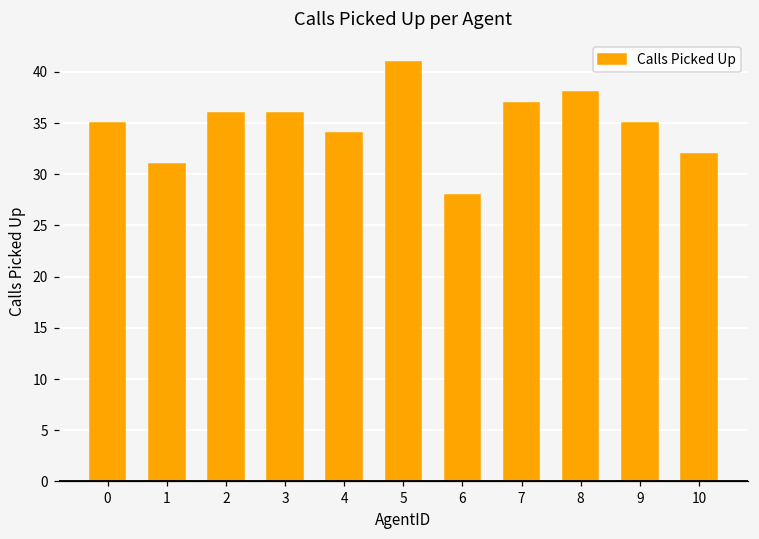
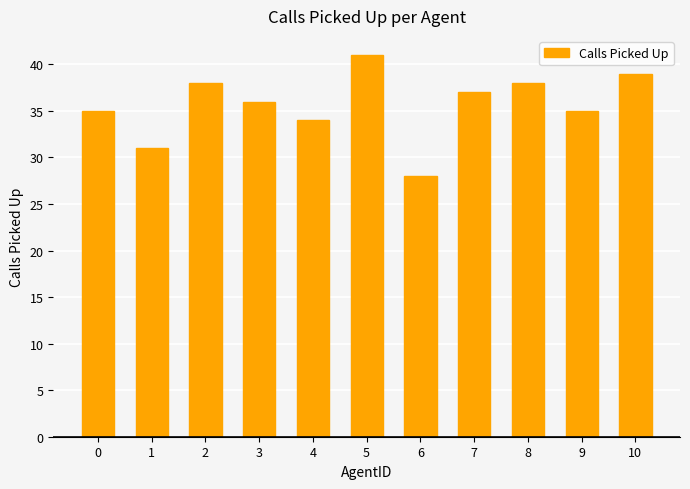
  {
    "0": 35,
    "1": 31,
-   "2": 36,
+   "2": 38,
    "3": 36,
    "4": 34,
    "5": 41,
    "6": 28,
    "7": 37,
    "8": 38,
    "9": 35,
-   "10": 32
+   "10": 39
  }
